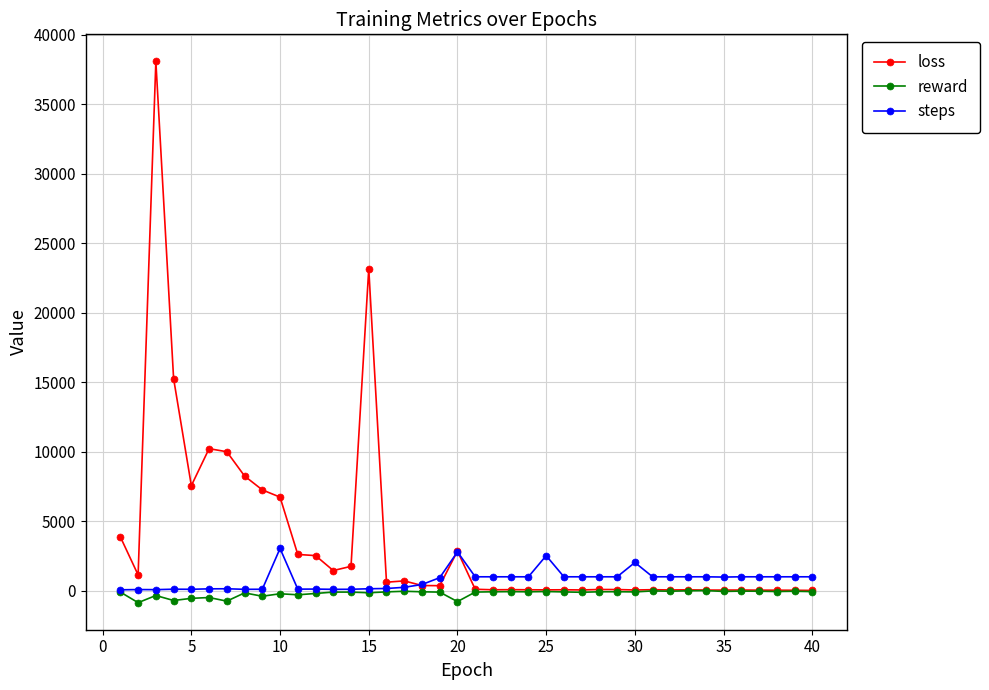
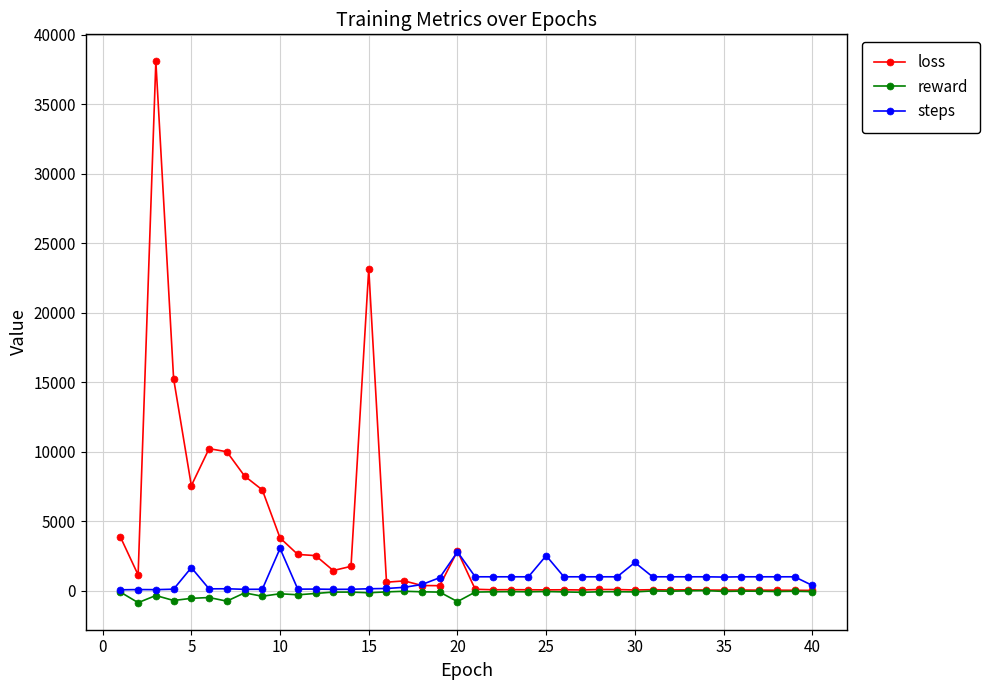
  {
    "loss": {
      "5": 7600,
-     "10": 6700,
+     "10": 3800,
      "15": 23200
    },
    "reward": {
      "5": -600,
      "10": -200,
      "15": -100,
      "20": -800
    },
    "steps": {
-     "5": 100,
+     "5": 1700,
      "10": 3000,
      "15": 100,
      "25": 2500,
      "30": 2000,
      "35": 1000,
-     "40": 1000
+     "40": 400
    }
  }
